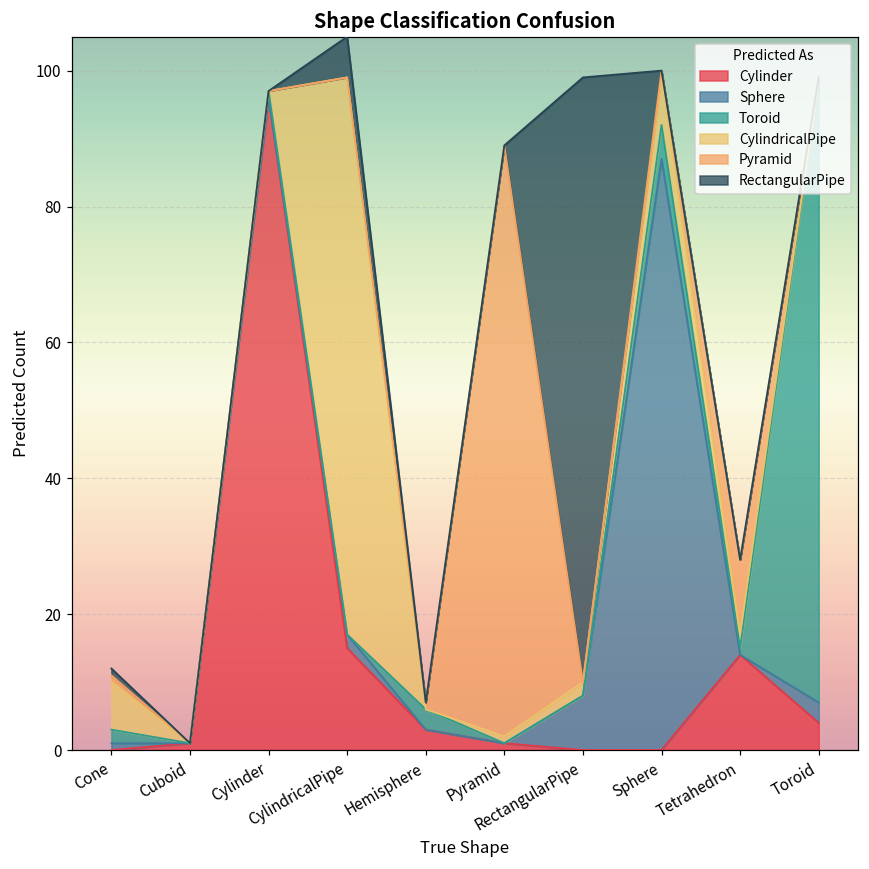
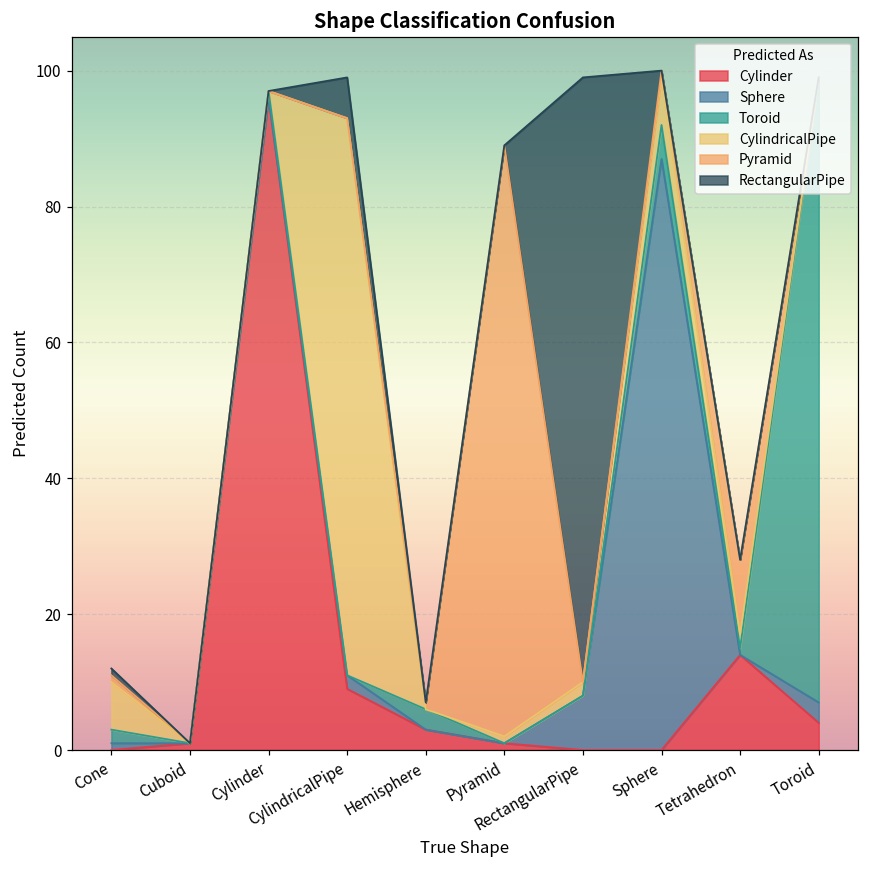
  {
    "Cylinder": {
      "Cone": 0,
-     "CylindricalPipe": 15,
+     "CylindricalPipe": 9,
      "RectangularPipe": 0,
      "Sphere": 0,
      "Toroid": 4
    },
    "RectangularPipe": {
      "Cone": 1,
      "CylindricalPipe": 6,
      "RectangularPipe": 89
    }
  }
